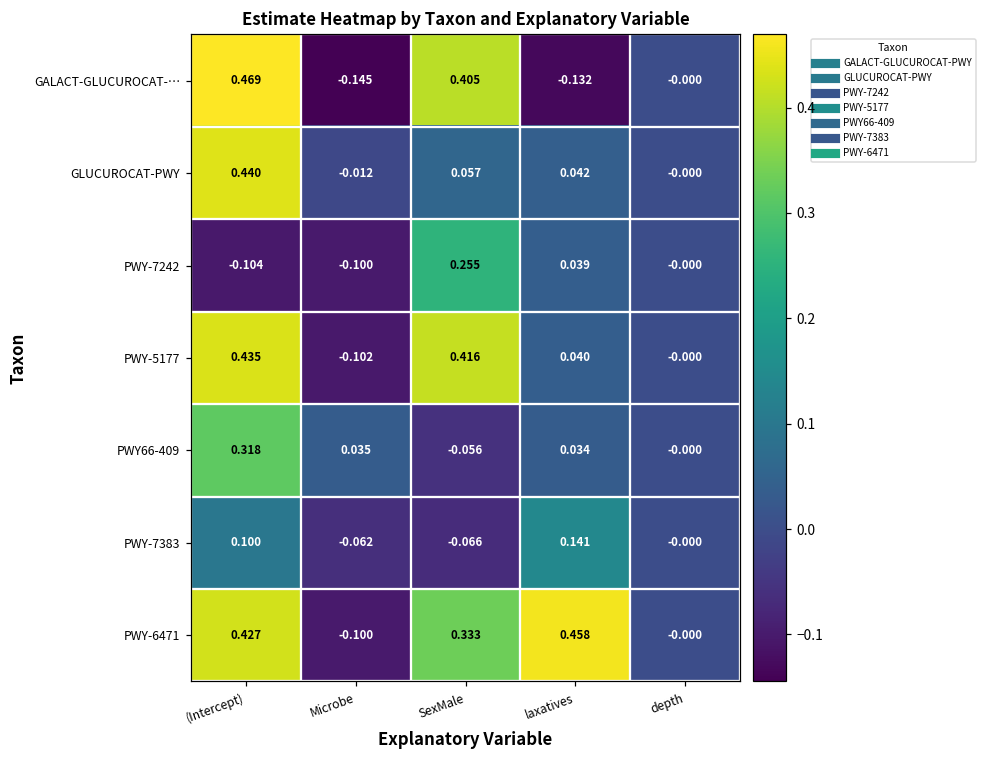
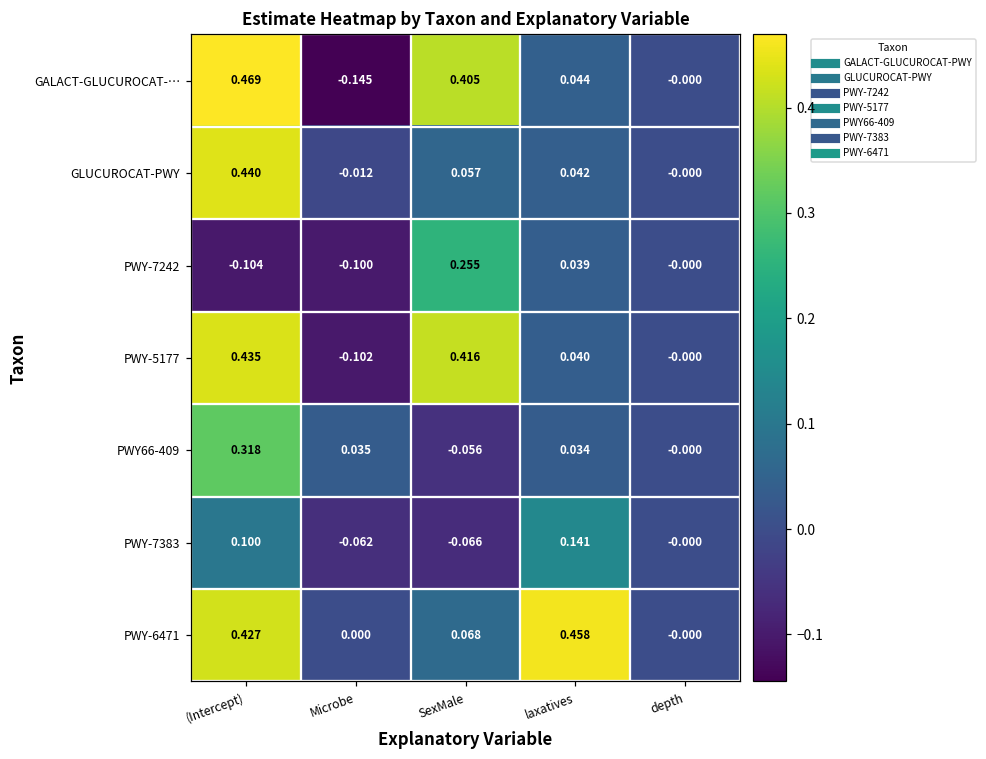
  {
    "GALACT-GLUCUROCAT-…": {
      "(Intercept)": 0.469,
      "Microbe": -0.145,
      "SexMale": 0.405,
-     "laxatives": -0.132,
+     "laxatives": 0.044,
      "depth": -0.000
    },
    "GLUCUROCAT-PWY": {
      "(Intercept)": 0.440,
      "Microbe": -0.012,
      "SexMale": 0.057,
      "laxatives": 0.042,
      "depth": -0.000
    },
    "PWY-7242": {
      "(Intercept)": -0.104,
      "Microbe": -0.100,
      "SexMale": 0.255,
      "laxatives": 0.039,
      "depth": -0.000
    },
    "PWY-5177": {
      "(Intercept)": 0.435,
      "Microbe": -0.102,
      "SexMale": 0.416,
      "laxatives": 0.040,
      "depth": -0.000
    },
    "PWY66-409": {
      "(Intercept)": 0.318,
      "Microbe": 0.035,
      "SexMale": -0.056,
      "laxatives": 0.034,
      "depth": -0.000
    },
    "PWY-7383": {
      "(Intercept)": 0.100,
      "Microbe": -0.062,
      "SexMale": -0.066,
      "laxatives": 0.141,
      "depth": -0.000
    },
    "PWY-6471": {
      "(Intercept)": 0.427,
-     "Microbe": -0.100,
-     "SexMale": 0.333,
+     "Microbe": 0.000,
+     "SexMale": 0.068,
      "laxatives": 0.458,
      "depth": -0.000
    }
  }
